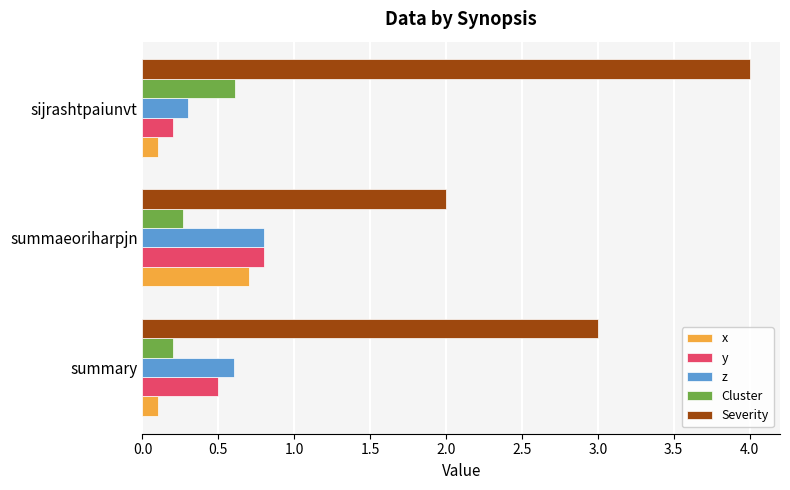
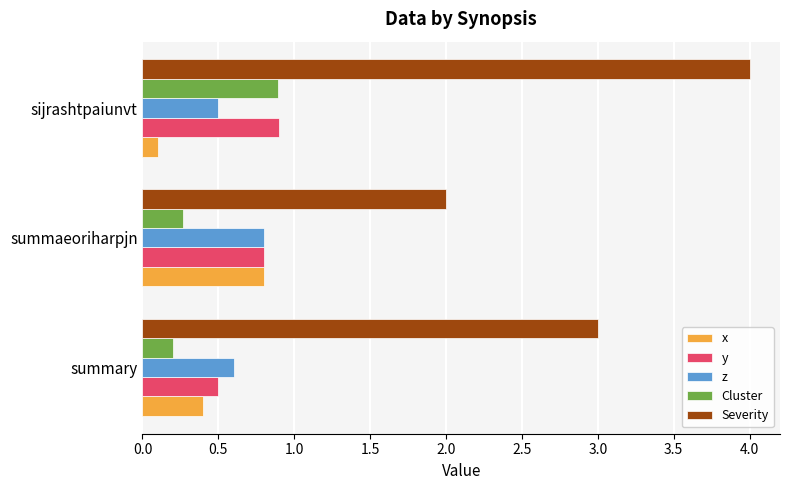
  {
    "x": {
      "sijrashtpaiunvt": 0.1,
-     "summaeoriharpjn": 0.7,
-     "summary": 0.1
+     "summaeoriharpjn": 0.8,
+     "summary": 0.4
    },
    "y": {
-     "sijrashtpaiunvt": 0.2,
+     "sijrashtpaiunvt": 0.9,
      "summaeoriharpjn": 0.8,
      "summary": 0.5
    },
    "z": {
-     "sijrashtpaiunvt": 0.3,
+     "sijrashtpaiunvt": 0.5,
      "summaeoriharpjn": 0.8,
      "summary": 0.6
    },
    "Cluster": {
-     "sijrashtpaiunvt": 0.61,
+     "sijrashtpaiunvt": 0.89,
      "summaeoriharpjn": 0.27,
      "summary": 0.20
    },
    "Severity": {
      "sijrashtpaiunvt": 4.00,
      "summaeoriharpjn": 2.00,
      "summary": 3.00
    }
  }
